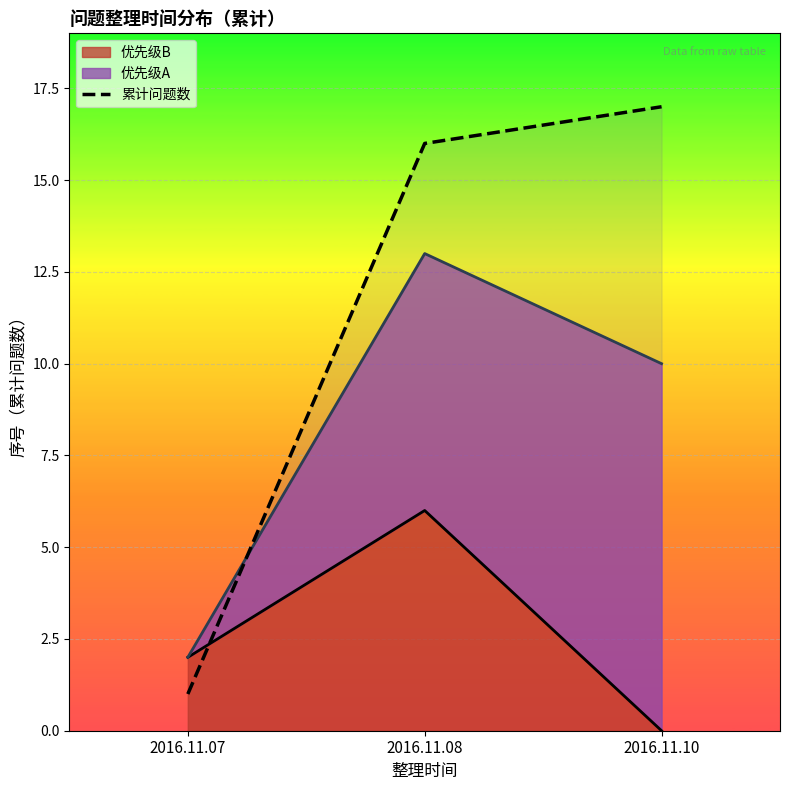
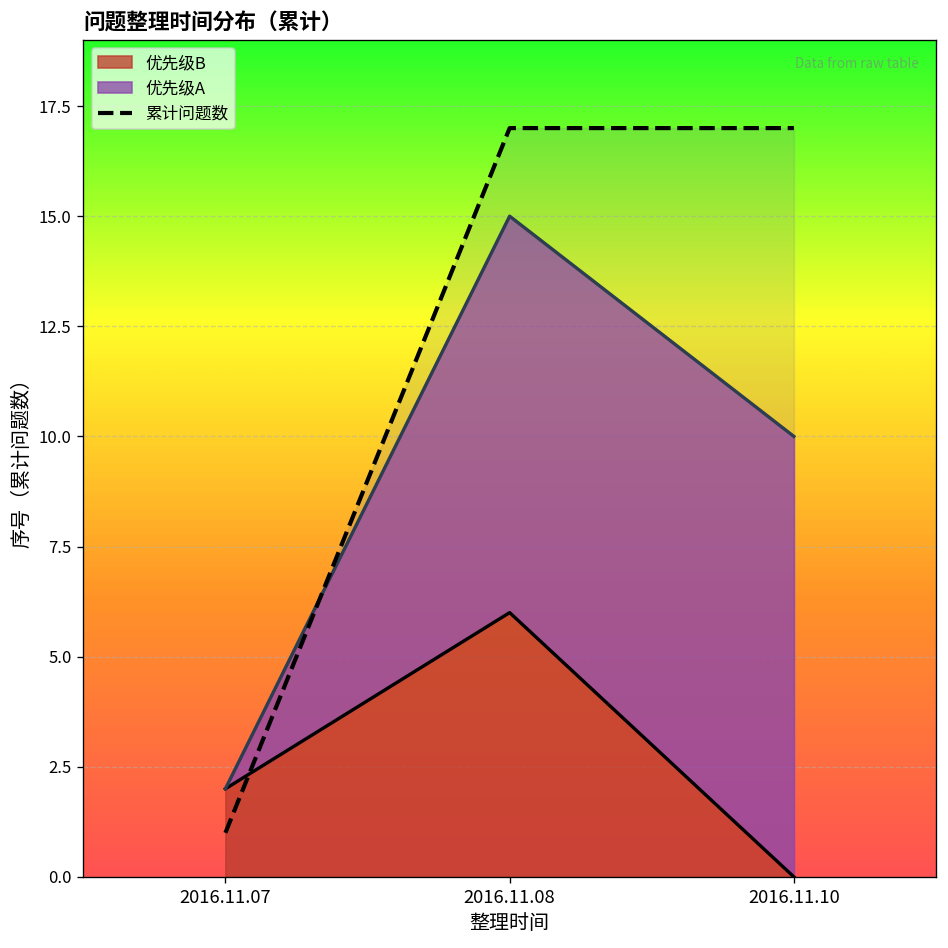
  {
    "优先级B": {
      "2016.11.08": 6,
      "2016.11.10": 0
    },
    "优先级A": {
-     "2016.11.08": 7,
+     "2016.11.08": 9,
      "2016.11.10": 10
    },
    "累计问题数": {
      "2016.11.07": 1,
-     "2016.11.08": 16,
+     "2016.11.08": 17,
      "2016.11.10": 17
    }
  }
